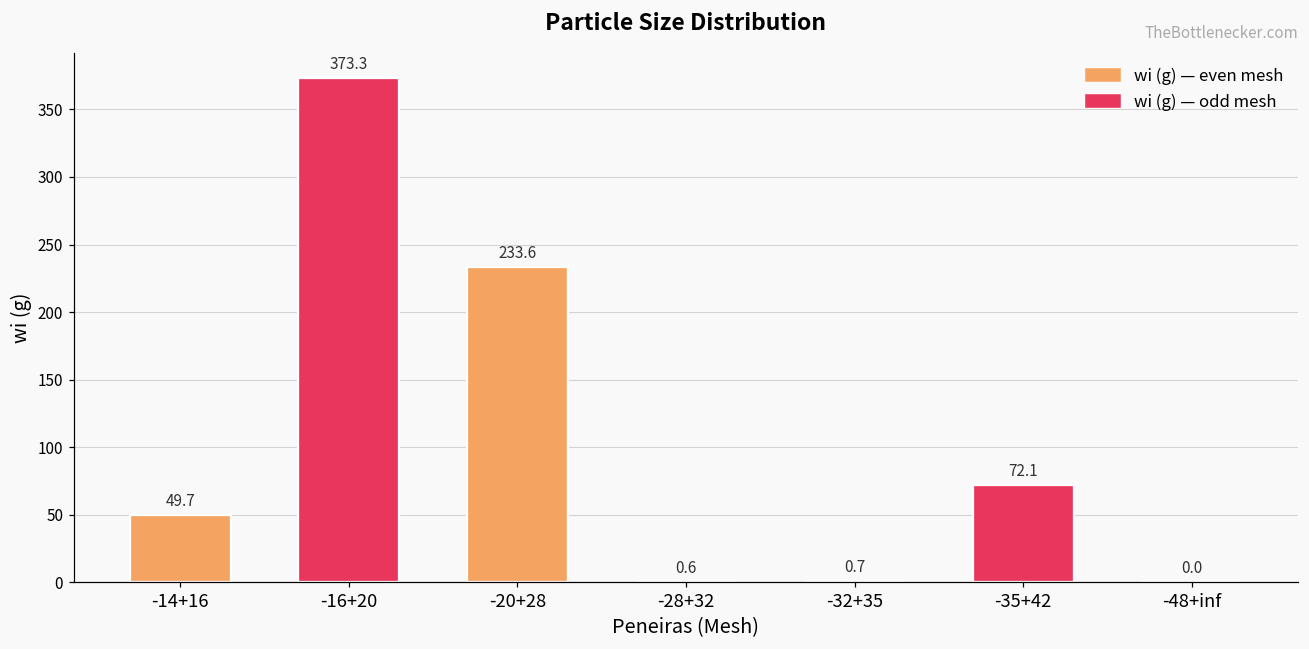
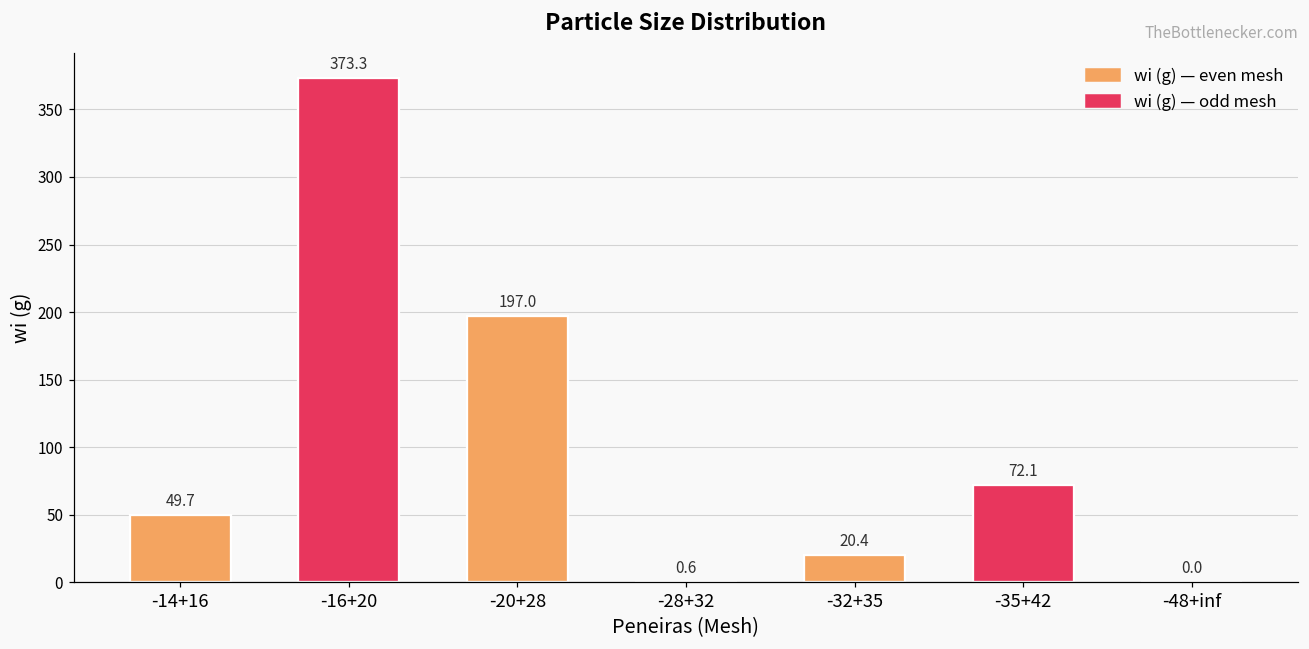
  {
    "-14+16": 49.7,
    "-16+20": 373.3,
-   "-20+28": 233.6,
+   "-20+28": 197.0,
    "-28+32": 0.6,
-   "-32+35": 0.7,
+   "-32+35": 20.4,
    "-35+42": 72.1,
    "-48+inf": 0.0
  }
